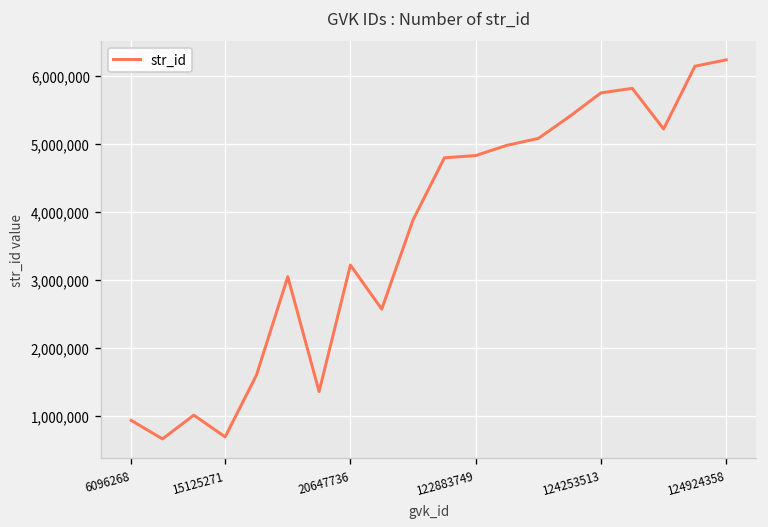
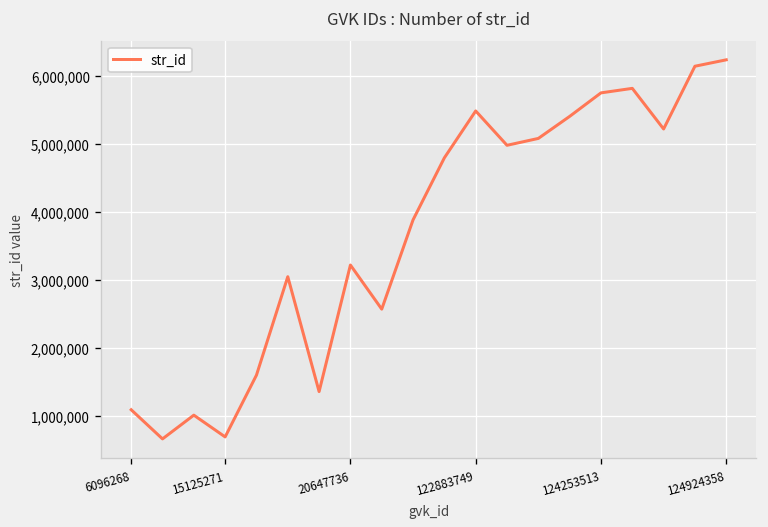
  {
-   "6096268": "900,000",
+   "6096268": "1,100,000",
    "15125271": "700,000",
    "20647736": "3,200,000",
-   "122883749": "4,800,000",
+   "122883749": "5,500,000",
    "124253513": "5,800,000",
    "124924358": "6,200,000"
  }
